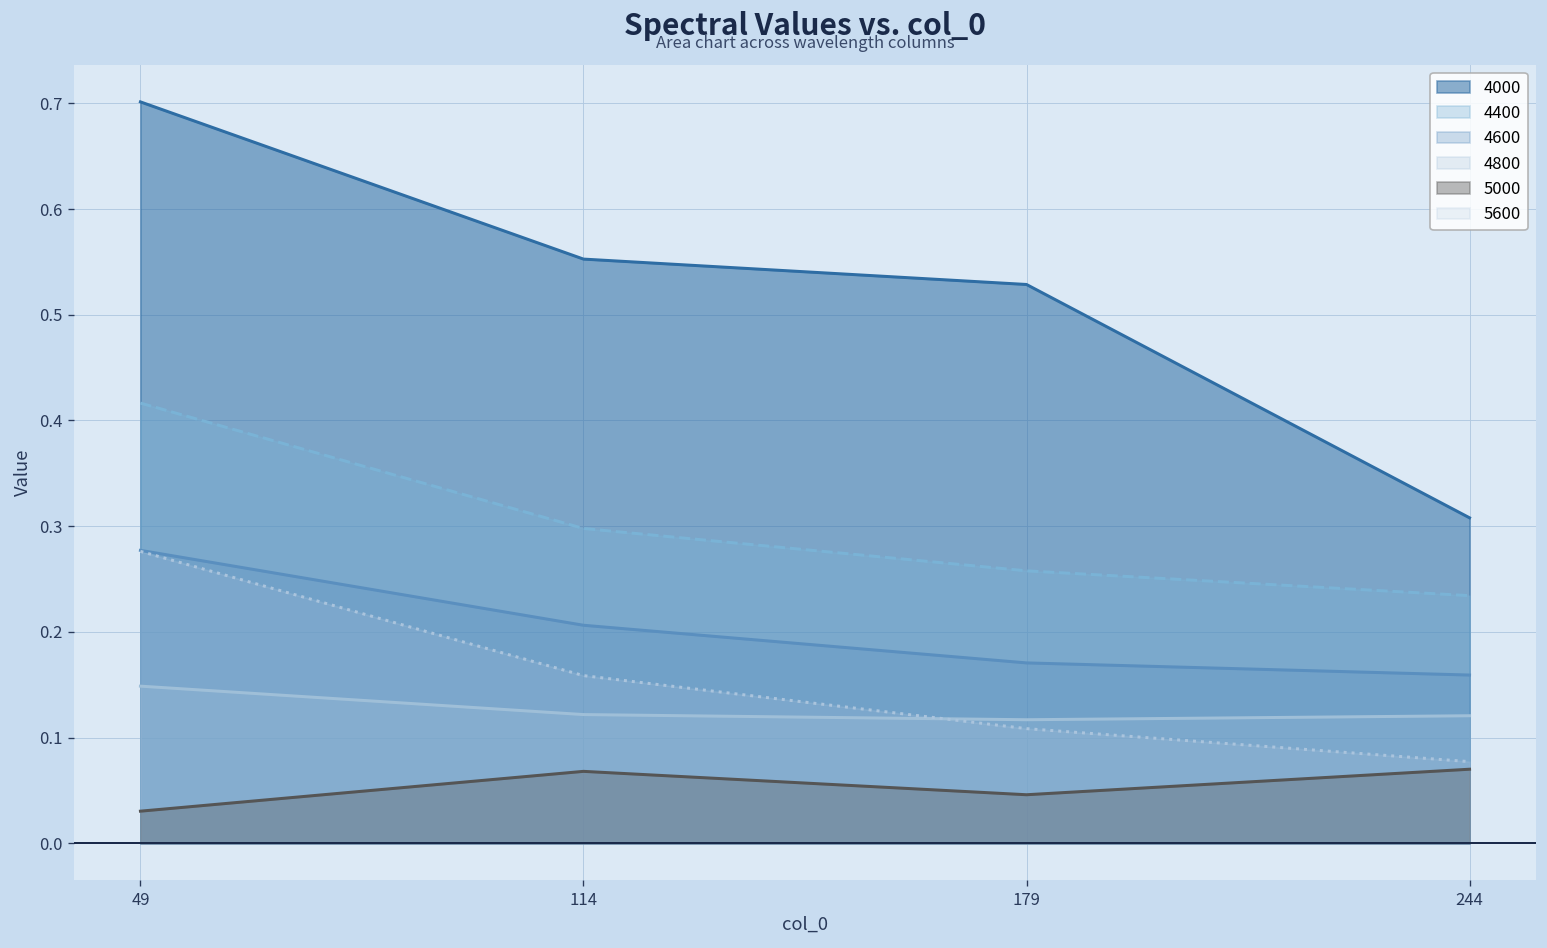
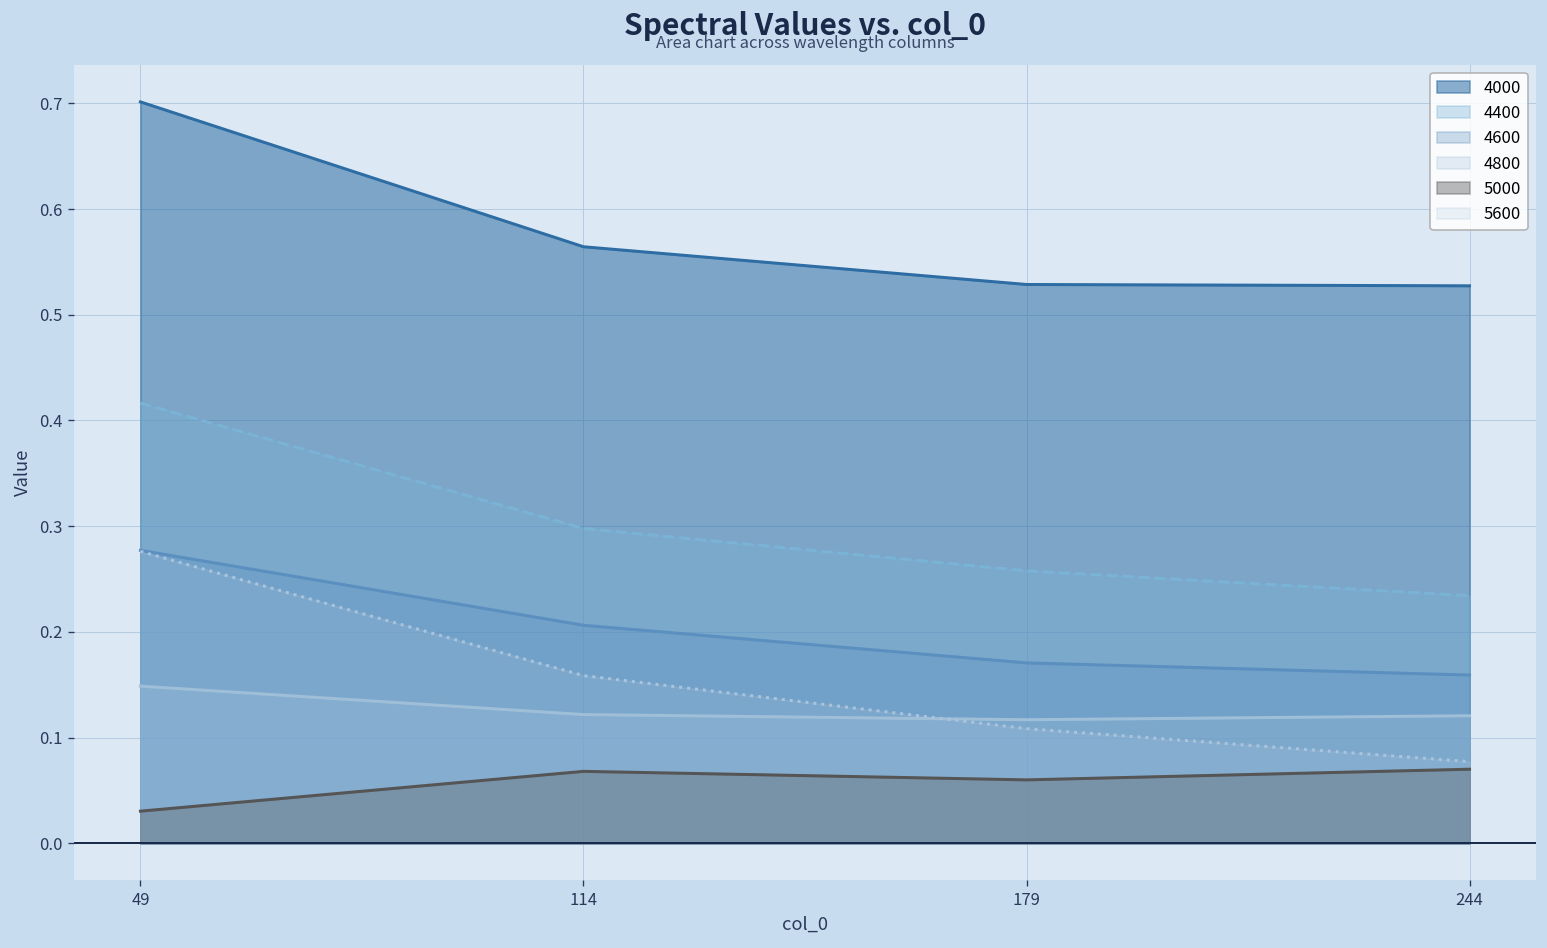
  {
    "4000": {
      "49": 0.70,
-     "114": 0.55,
+     "114": 0.56,
      "179": 0.53,
-     "244": 0.31
+     "244": 0.53
    },
    "5000": {
      "49": 0.03,
      "114": 0.07,
-     "179": 0.05,
+     "179": 0.06,
      "244": 0.07
    }
  }
